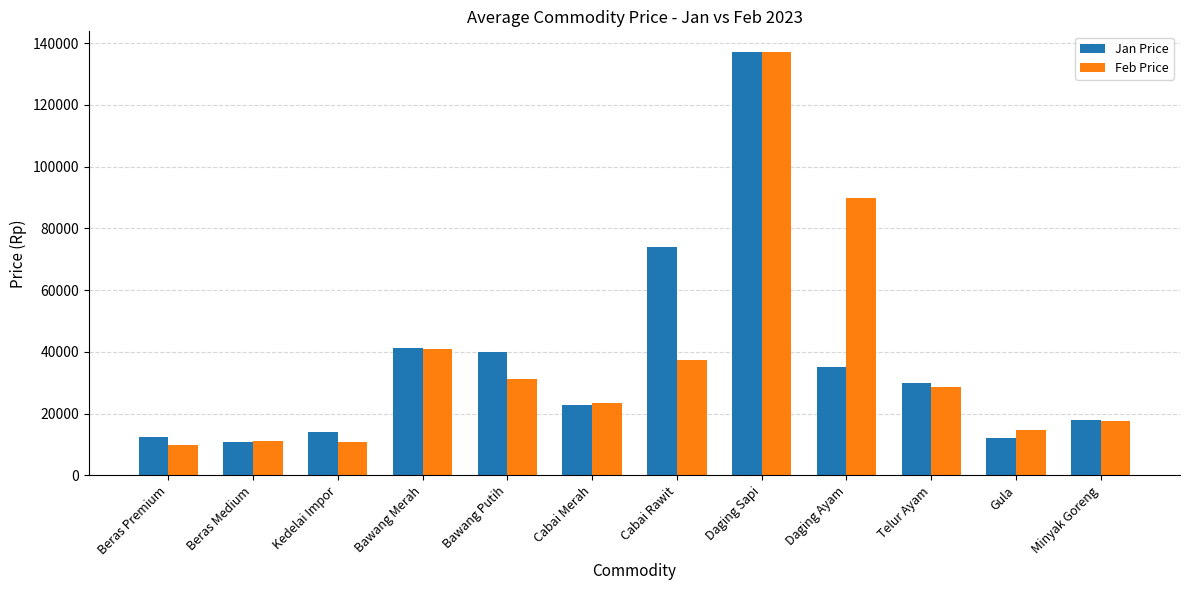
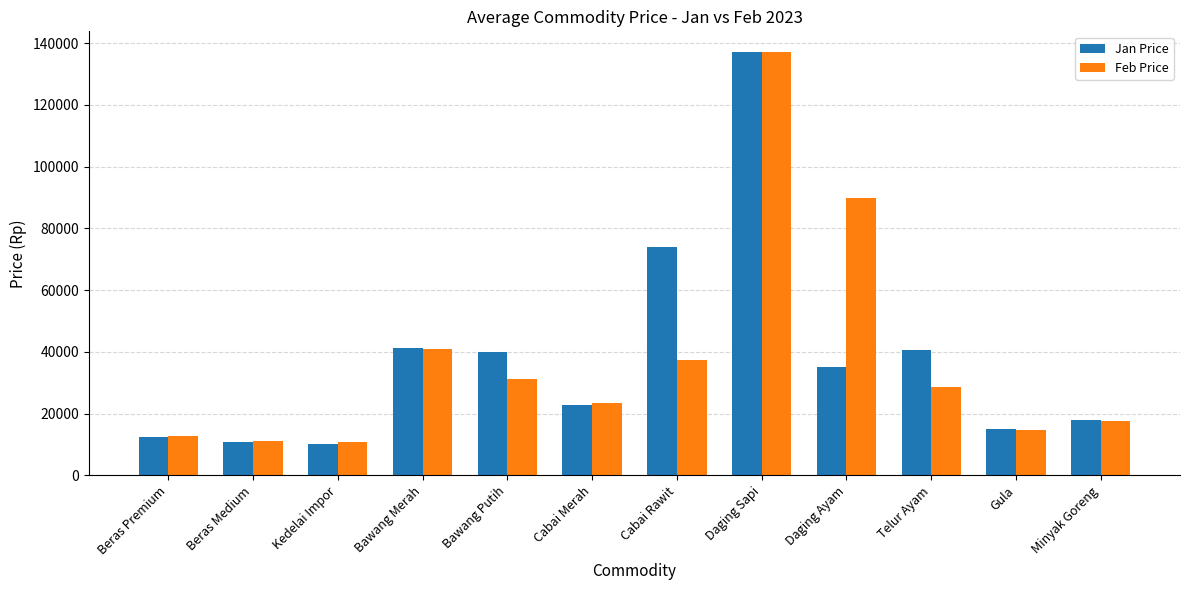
  {
    "Jan Price": {
      "Beras Premium": 12000,
      "Beras Medium": 11000,
-     "Kedelai Impor": 14000,
+     "Kedelai Impor": 10000,
      "Bawang Merah": 41000,
      "Bawang Putih": 40000,
      "Cabai Merah": 23000,
      "Cabai Rawit": 74000,
      "Daging Sapi": 137000,
      "Daging Ayam": 35000,
-     "Telur Ayam": 30000,
-     "Gula": 12000,
+     "Telur Ayam": 40000,
+     "Gula": 15000,
      "Minyak Goreng": 18000
    },
    "Feb Price": {
-     "Beras Premium": 10000,
+     "Beras Premium": 13000,
      "Beras Medium": 11000,
      "Kedelai Impor": 11000,
      "Bawang Merah": 41000,
      "Bawang Putih": 31000,
      "Cabai Merah": 23000,
      "Cabai Rawit": 37000,
      "Daging Sapi": 137000,
      "Daging Ayam": 90000,
      "Telur Ayam": 29000,
      "Gula": 15000,
      "Minyak Goreng": 18000
    }
  }
